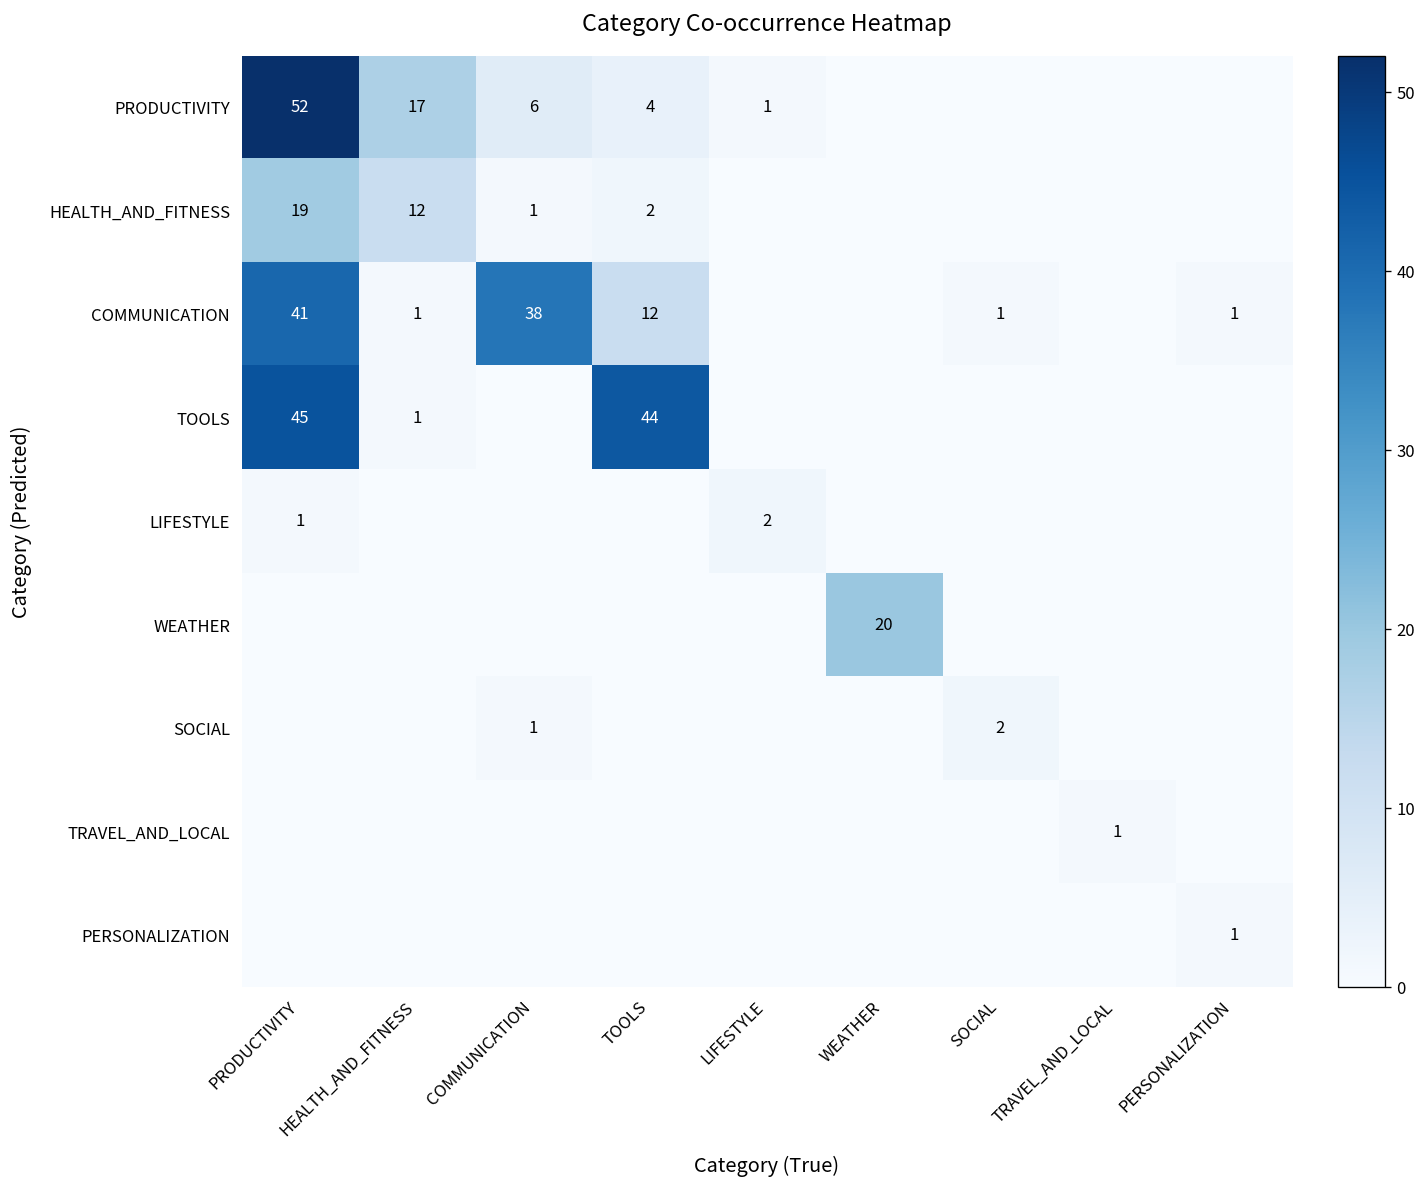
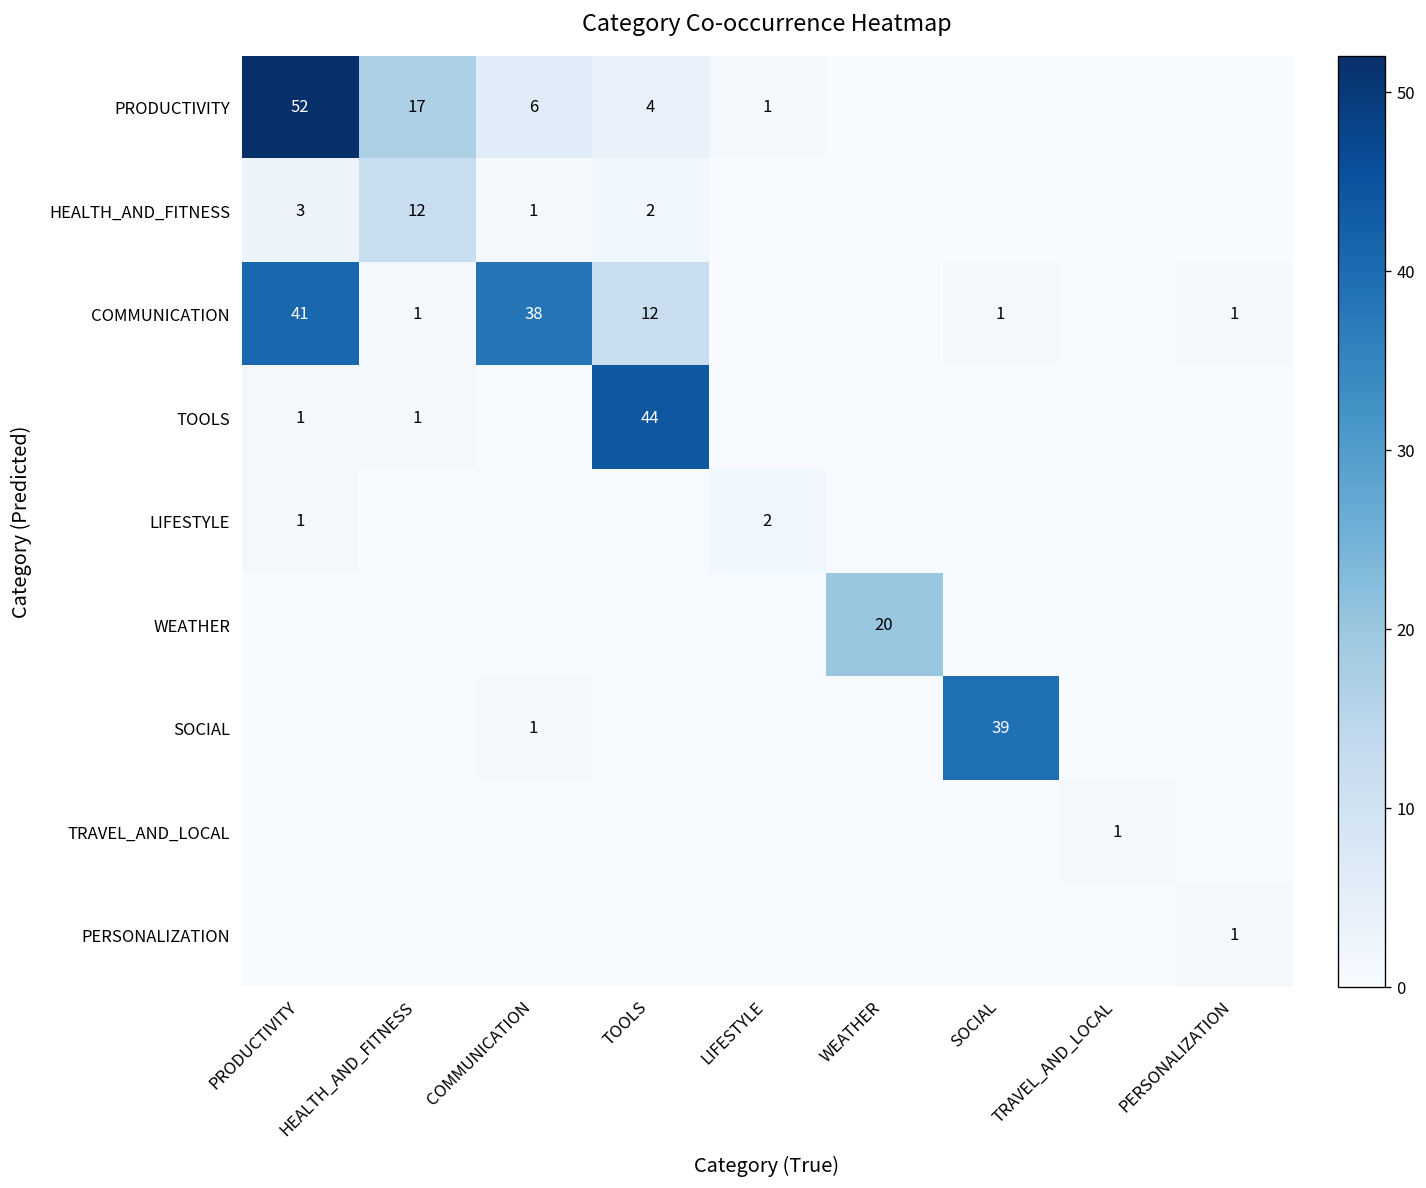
  {
    "PRODUCTIVITY": {
      "PRODUCTIVITY": 52,
      "HEALTH_AND_FITNESS": 17,
      "COMMUNICATION": 6,
      "TOOLS": 4,
      "LIFESTYLE": 1
    },
    "HEALTH_AND_FITNESS": {
-     "PRODUCTIVITY": 19,
+     "PRODUCTIVITY": 3,
      "HEALTH_AND_FITNESS": 12,
      "COMMUNICATION": 1,
      "TOOLS": 2
    },
    "COMMUNICATION": {
      "PRODUCTIVITY": 41,
      "HEALTH_AND_FITNESS": 1,
      "COMMUNICATION": 38,
      "TOOLS": 12,
      "SOCIAL": 1,
      "PERSONALIZATION": 1
    },
    "TOOLS": {
-     "PRODUCTIVITY": 45,
+     "PRODUCTIVITY": 1,
      "HEALTH_AND_FITNESS": 1,
      "TOOLS": 44
    },
    "LIFESTYLE": {
      "PRODUCTIVITY": 1,
      "LIFESTYLE": 2
    },
    "WEATHER": {
      "WEATHER": 20
    },
    "SOCIAL": {
      "COMMUNICATION": 1,
-     "SOCIAL": 2
+     "SOCIAL": 39
    },
    "TRAVEL_AND_LOCAL": {
      "TRAVEL_AND_LOCAL": 1
    },
    "PERSONALIZATION": {
      "PERSONALIZATION": 1
    }
  }
